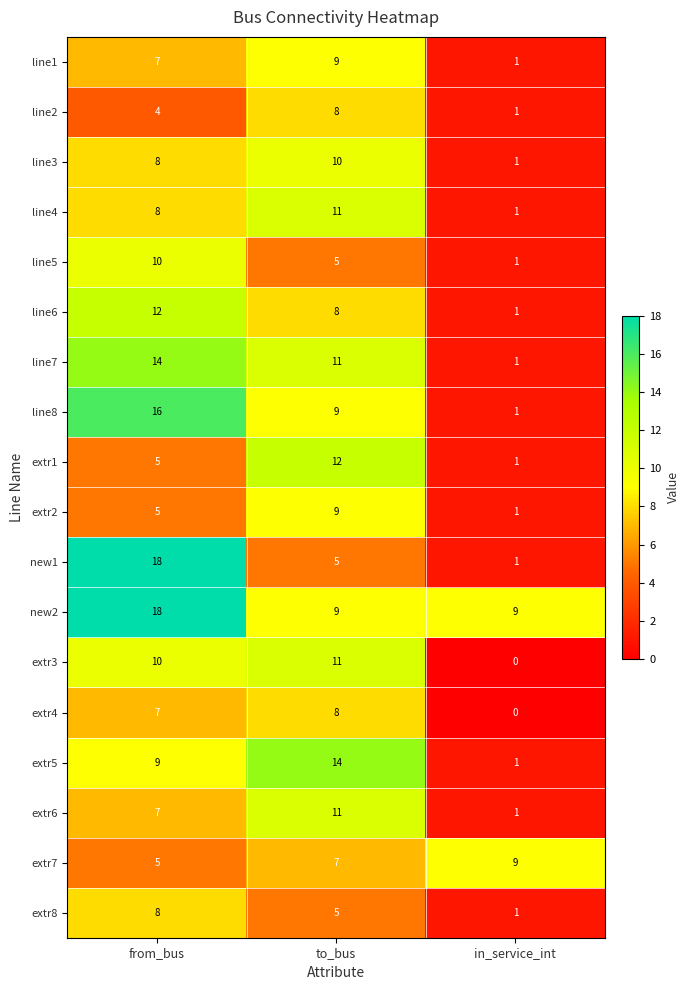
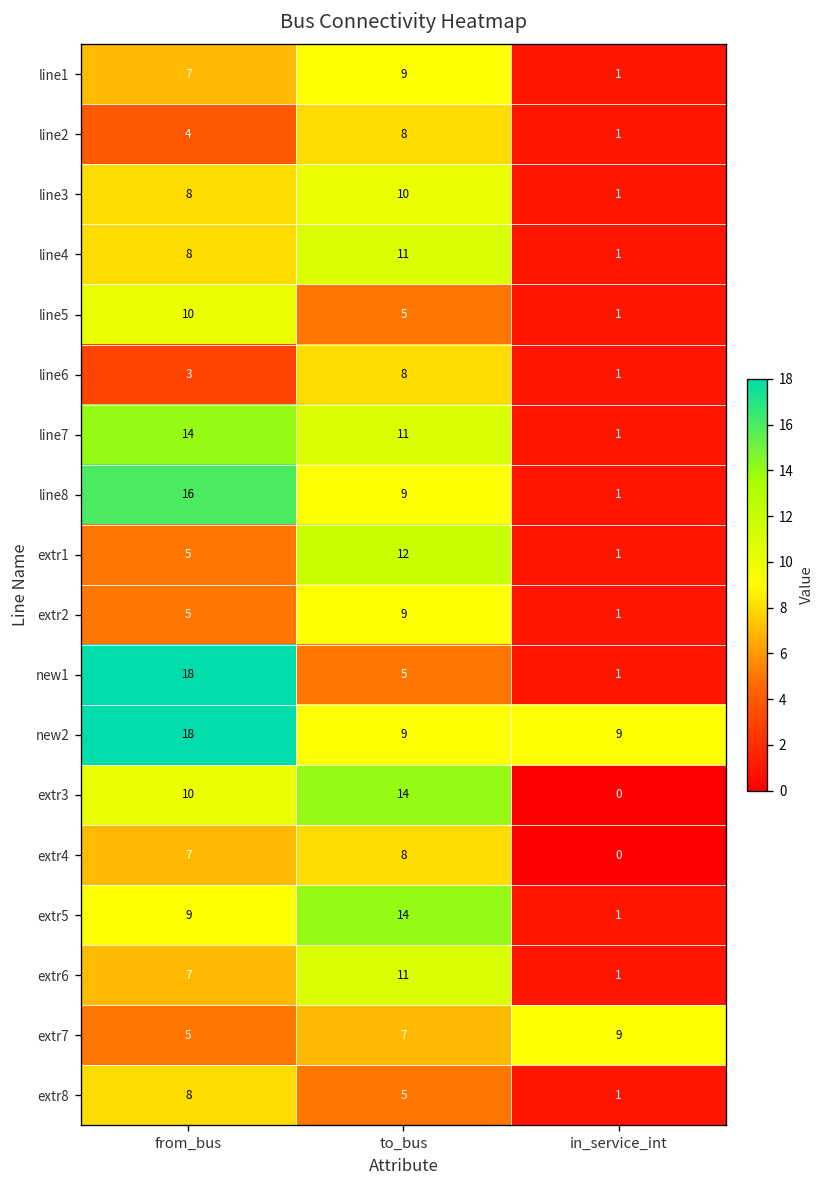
  {
    "line1": {
      "from_bus": 7,
      "to_bus": 9,
      "in_service_int": 1
    },
    "line2": {
      "from_bus": 4,
      "to_bus": 8,
      "in_service_int": 1
    },
    "line3": {
      "from_bus": 8,
      "to_bus": 10,
      "in_service_int": 1
    },
    "line4": {
      "from_bus": 8,
      "to_bus": 11,
      "in_service_int": 1
    },
    "line5": {
      "from_bus": 10,
      "to_bus": 5,
      "in_service_int": 1
    },
    "line6": {
-     "from_bus": 12,
+     "from_bus": 3,
      "to_bus": 8,
      "in_service_int": 1
    },
    "line7": {
      "from_bus": 14,
      "to_bus": 11,
      "in_service_int": 1
    },
    "line8": {
      "from_bus": 16,
      "to_bus": 9,
      "in_service_int": 1
    },
    "extr1": {
      "from_bus": 5,
      "to_bus": 12,
      "in_service_int": 1
    },
    "extr2": {
      "from_bus": 5,
      "to_bus": 9,
      "in_service_int": 1
    },
    "new1": {
      "from_bus": 18,
      "to_bus": 5,
      "in_service_int": 1
    },
    "new2": {
      "from_bus": 18,
      "to_bus": 9,
      "in_service_int": 9
    },
    "extr3": {
      "from_bus": 10,
-     "to_bus": 11,
+     "to_bus": 14,
      "in_service_int": 0
    },
    "extr4": {
      "from_bus": 7,
      "to_bus": 8,
      "in_service_int": 0
    },
    "extr5": {
      "from_bus": 9,
      "to_bus": 14,
      "in_service_int": 1
    },
    "extr6": {
      "from_bus": 7,
      "to_bus": 11,
      "in_service_int": 1
    },
    "extr7": {
      "from_bus": 5,
      "to_bus": 7,
      "in_service_int": 9
    },
    "extr8": {
      "from_bus": 8,
      "to_bus": 5,
      "in_service_int": 1
    }
  }
